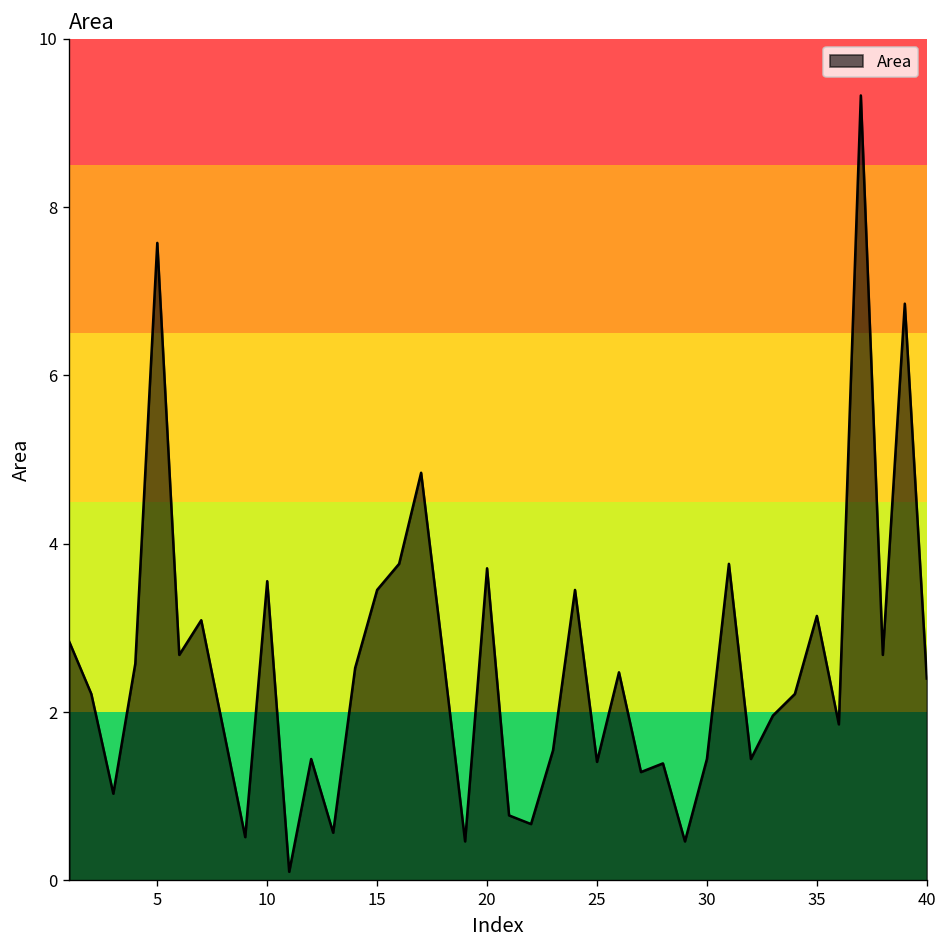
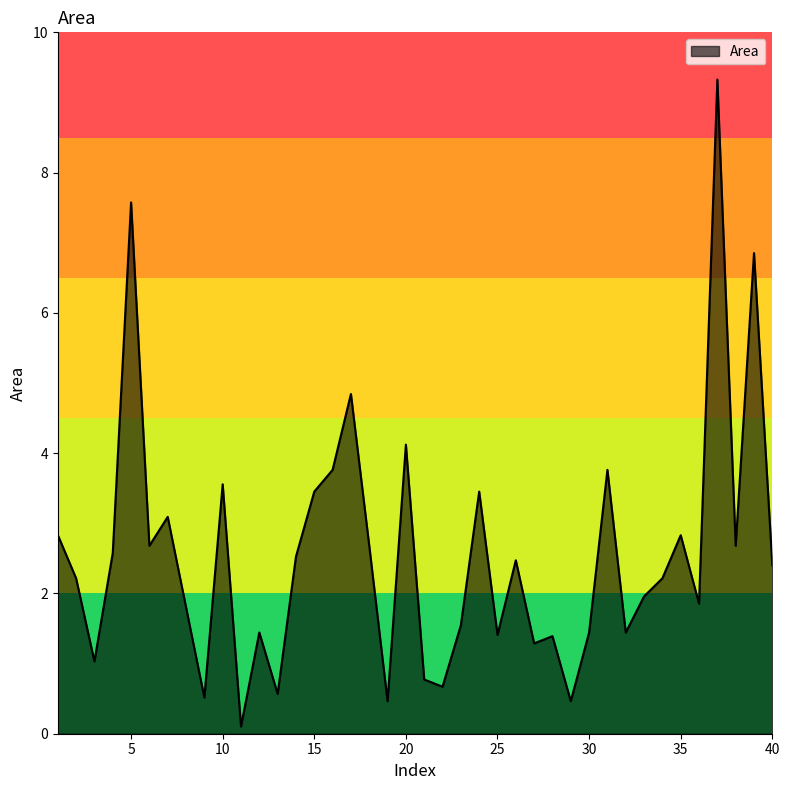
  {
    "5": 7.6,
    "10": 3.6,
    "15": 3.5,
-   "20": 3.7,
+   "20": 4.1,
    "25": 1.4,
    "30": 1.4,
-   "35": 3.1,
+   "35": 2.8,
    "40": 2.4
  }
